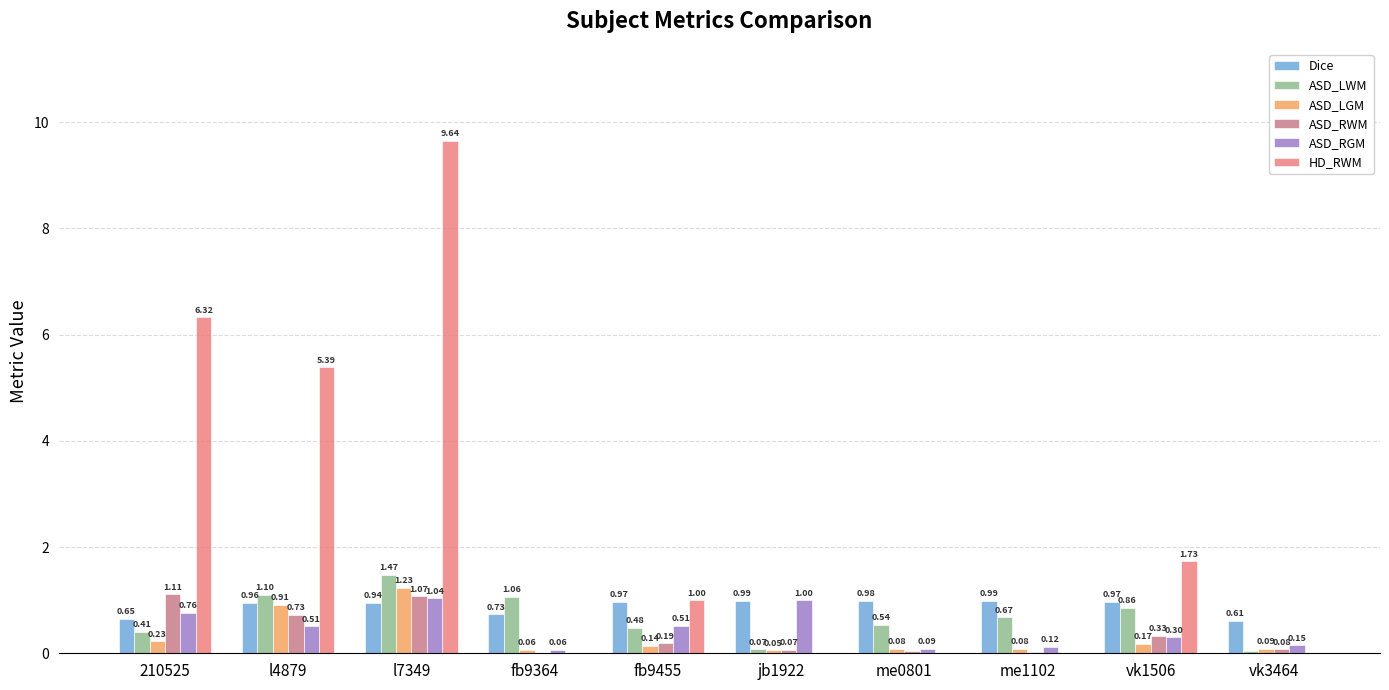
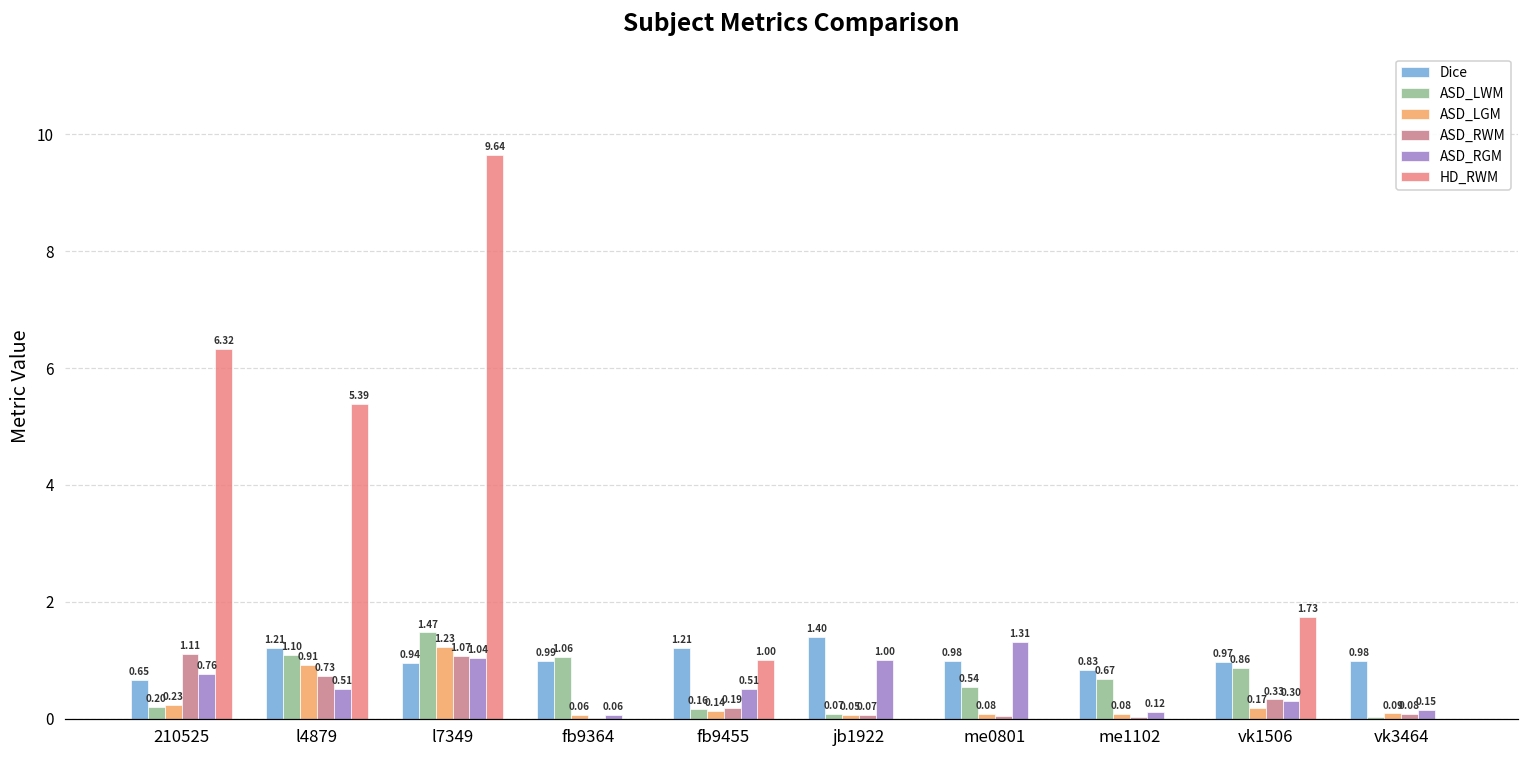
  {
    "Dice": {
      "210525": 0.65,
-     "l4879": 0.96,
+     "l4879": 1.21,
      "l7349": 0.94,
-     "fb9364": 0.73,
-     "fb9455": 0.97,
-     "jb1922": 0.99,
+     "fb9364": 0.99,
+     "fb9455": 1.21,
+     "jb1922": 1.40,
      "me0801": 0.98,
-     "me1102": 0.99,
+     "me1102": 0.83,
      "vk1506": 0.97,
-     "vk3464": 0.61
+     "vk3464": 0.98
    },
    "ASD_LWM": {
-     "210525": 0.41,
+     "210525": 0.20,
      "l4879": 1.10,
      "l7349": 1.47,
      "fb9364": 1.06,
-     "fb9455": 0.48,
+     "fb9455": 0.16,
      "me0801": 0.54,
      "me1102": 0.67,
      "vk1506": 0.86
    },
    "ASD_RGM": {
      "210525": 0.76,
      "l4879": 0.51,
      "l7349": 1.04,
      "fb9364": 0.06,
      "fb9455": 0.51,
      "jb1922": 1.00,
-     "me0801": 0.09,
+     "me0801": 1.31,
      "me1102": 0.12,
      "vk1506": 0.30,
      "vk3464": 0.15
    }
  }
